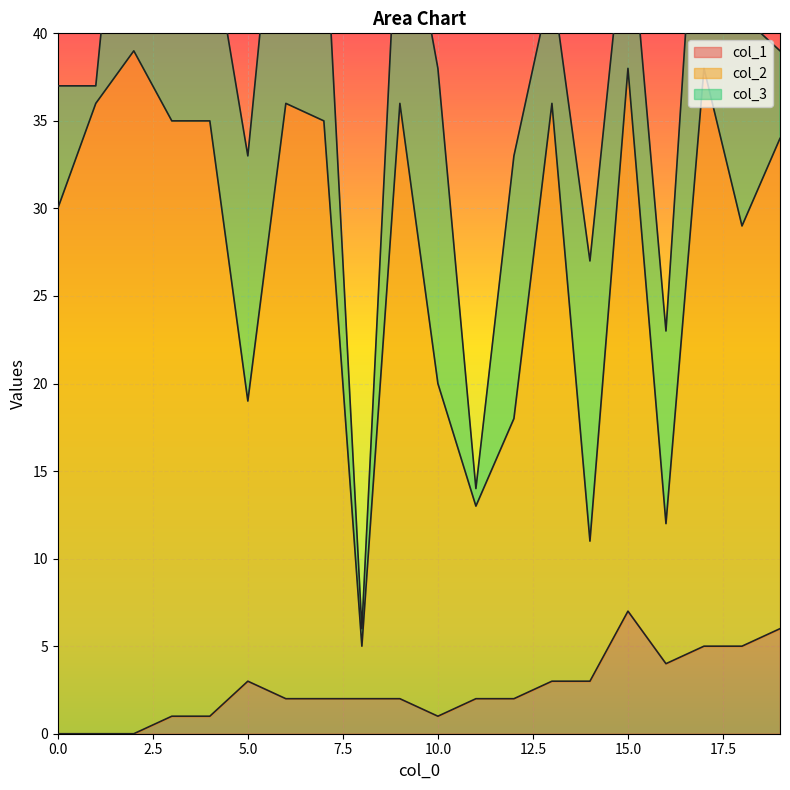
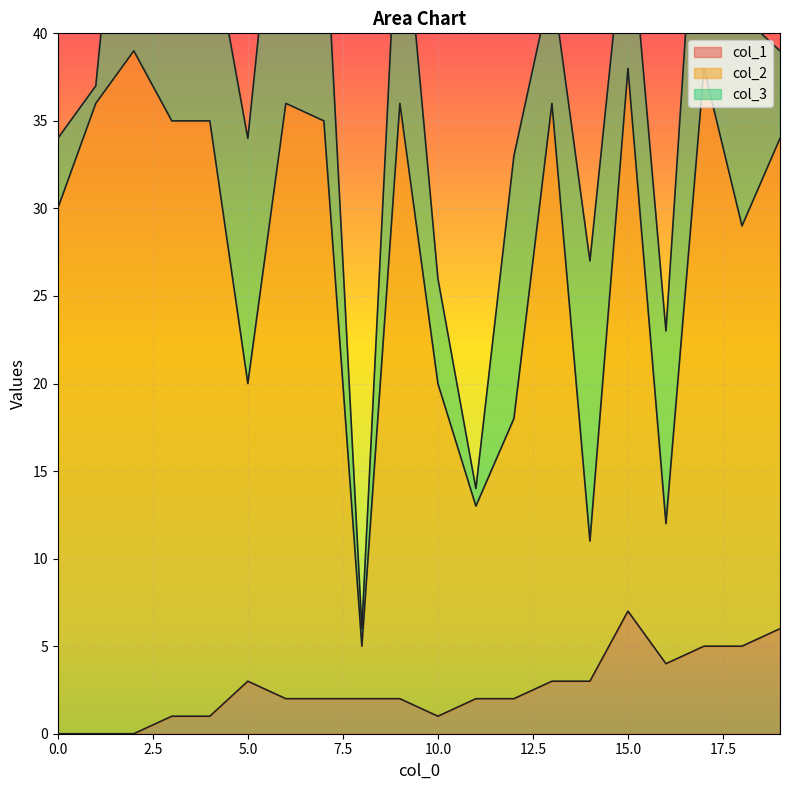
  {
    "col_1": {
      "0.0": 0,
      "5.0": 3,
      "10.0": 1,
      "15.0": 7
    },
    "col_2": {
      "0.0": 30,
-     "5.0": 16,
+     "5.0": 17,
      "10.0": 19,
      "15.0": 31
    },
    "col_3": {
-     "0.0": 7,
+     "0.0": 4,
      "5.0": 14,
-     "10.0": 18
+     "10.0": 6
    }
  }
